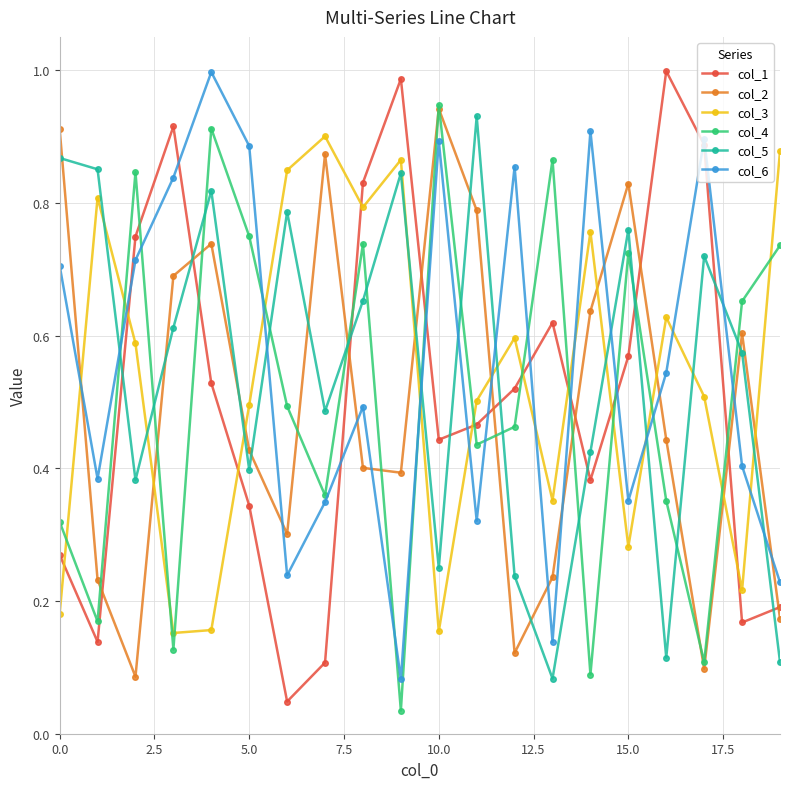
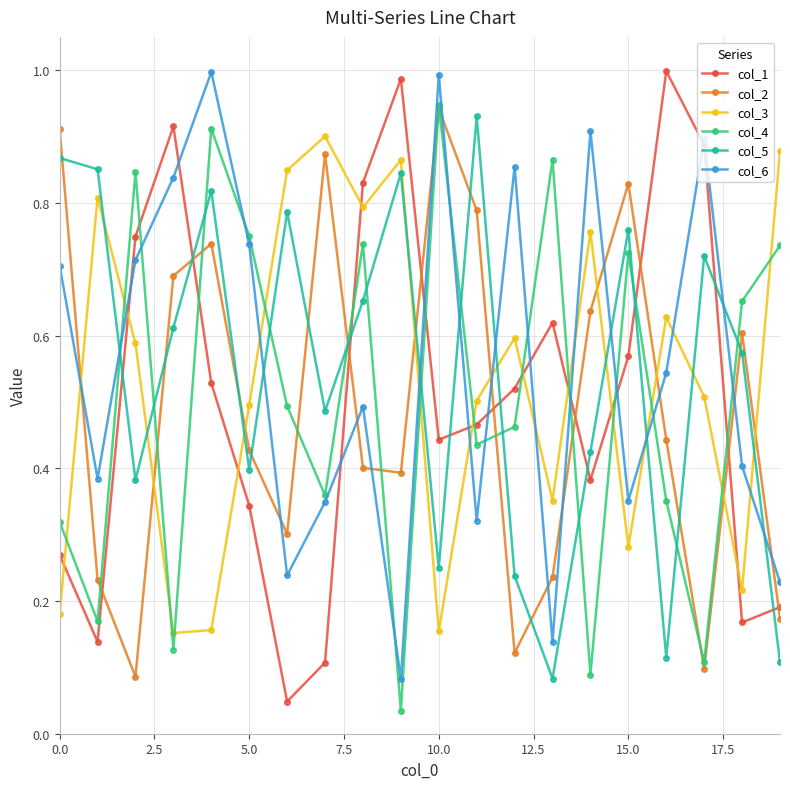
  {
    "col_3": {
      "0.0": 0.18,
      "5.0": 0.50,
      "10.0": 0.15,
      "15.0": 0.28
    },
    "col_6": {
      "0.0": 0.71,
-     "5.0": 0.89,
-     "10.0": 0.89,
+     "5.0": 0.74,
+     "10.0": 0.99,
      "15.0": 0.35
    }
  }
